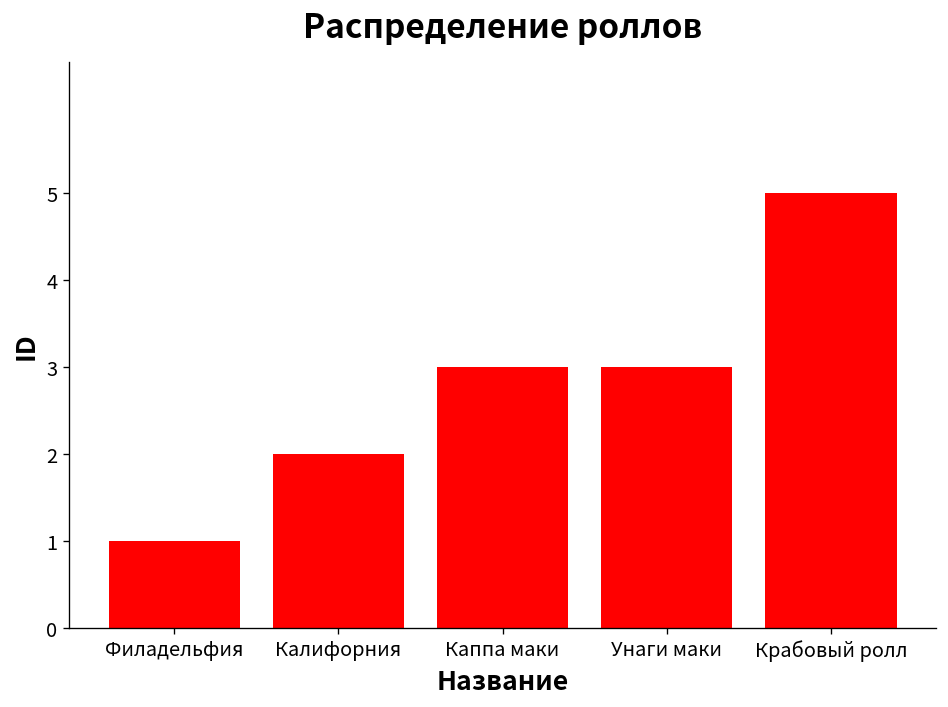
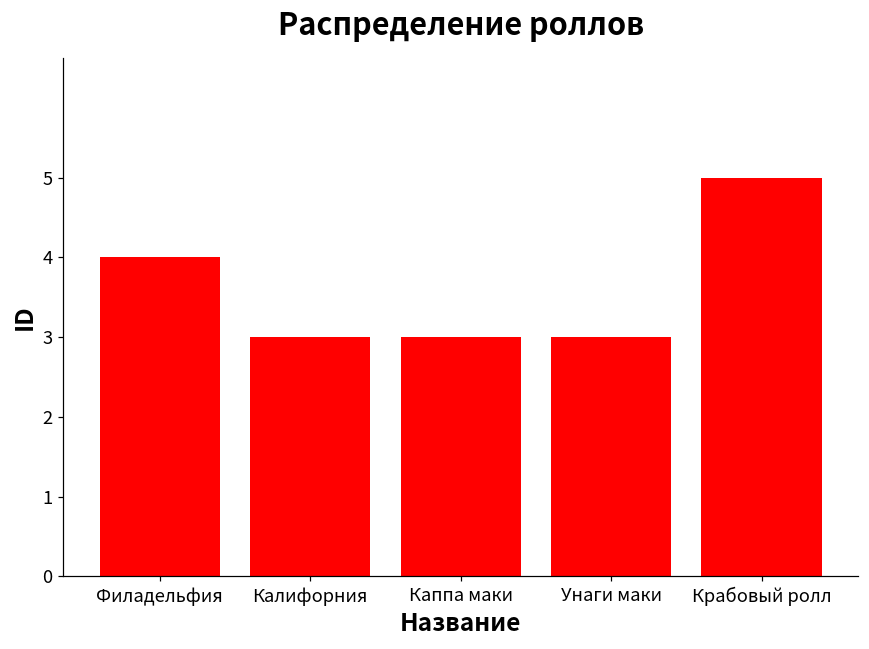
  {
-   "Филадельфия": 1,
-   "Калифорния": 2,
+   "Филадельфия": 4,
+   "Калифорния": 3,
    "Каппа маки": 3,
    "Унаги маки": 3,
    "Крабовый ролл": 5
  }
